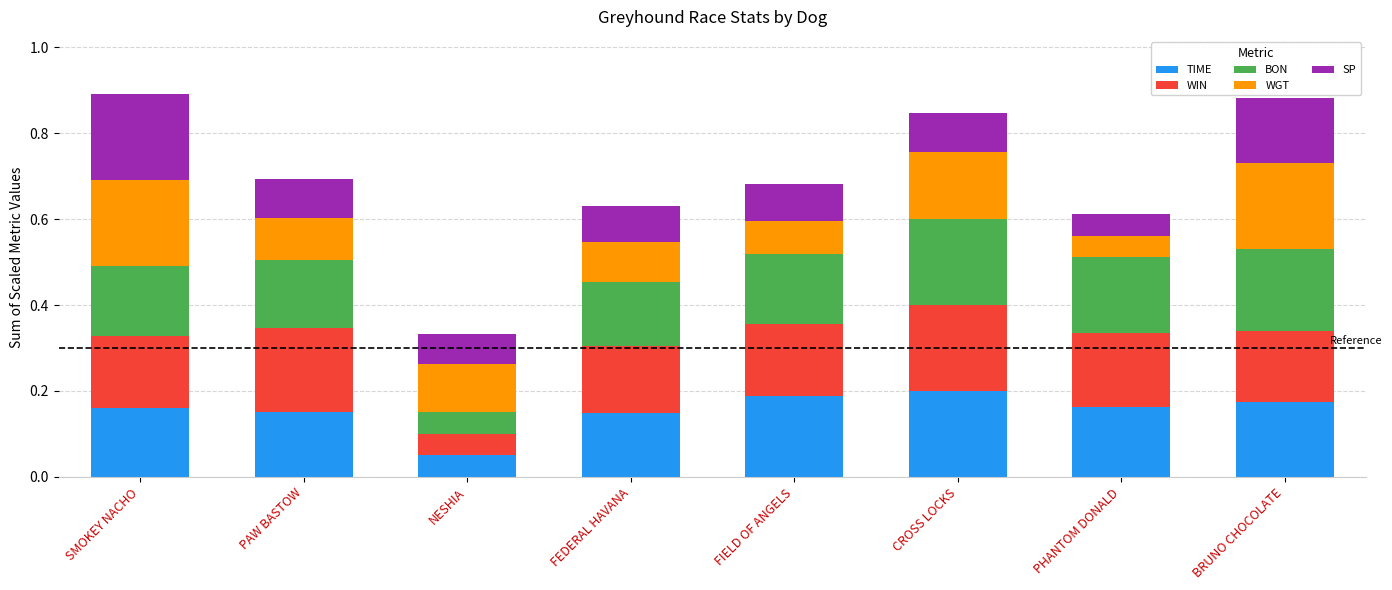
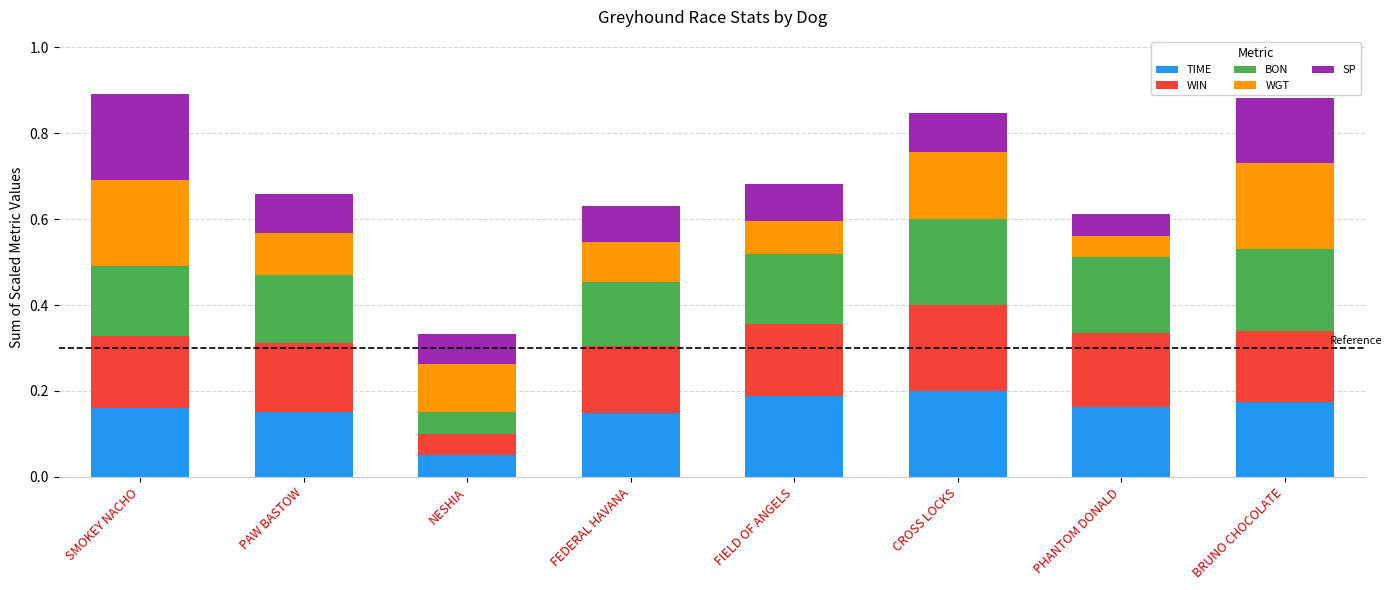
  {
    "TIME": {
      "SMOKEY NACHO": 0.16,
      "PAW BASTOW": 0.15,
      "NESHIA": 0.05,
      "FEDERAL HAVANA": 0.15,
      "FIELD OF ANGELS": 0.19,
      "CROSS LOCKS": 0.20,
      "PHANTOM DONALD": 0.16,
      "BRUNO CHOCOLATE": 0.18
    },
    "WIN": {
      "SMOKEY NACHO": 0.17,
-     "PAW BASTOW": 0.19,
+     "PAW BASTOW": 0.16,
      "NESHIA": 0.05,
      "FEDERAL HAVANA": 0.15,
      "FIELD OF ANGELS": 0.17,
      "CROSS LOCKS": 0.20,
      "PHANTOM DONALD": 0.17,
      "BRUNO CHOCOLATE": 0.17
    },
    "BON": {
      "SMOKEY NACHO": 0.16,
      "PAW BASTOW": 0.16,
      "NESHIA": 0.05,
      "FEDERAL HAVANA": 0.15,
      "FIELD OF ANGELS": 0.16,
      "CROSS LOCKS": 0.20,
      "PHANTOM DONALD": 0.18,
      "BRUNO CHOCOLATE": 0.19
    },
    "WGT": {
      "SMOKEY NACHO": 0.20,
      "PAW BASTOW": 0.10,
      "NESHIA": 0.11,
      "FEDERAL HAVANA": 0.09,
      "FIELD OF ANGELS": 0.08,
      "CROSS LOCKS": 0.16,
      "PHANTOM DONALD": 0.05,
      "BRUNO CHOCOLATE": 0.20
    },
    "SP": {
      "SMOKEY NACHO": 0.20,
      "PAW BASTOW": 0.09,
      "NESHIA": 0.07,
      "FEDERAL HAVANA": 0.08,
      "FIELD OF ANGELS": 0.09,
      "CROSS LOCKS": 0.09,
      "PHANTOM DONALD": 0.05,
      "BRUNO CHOCOLATE": 0.15
    }
  }
